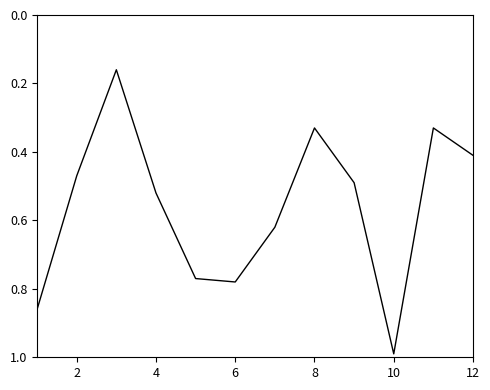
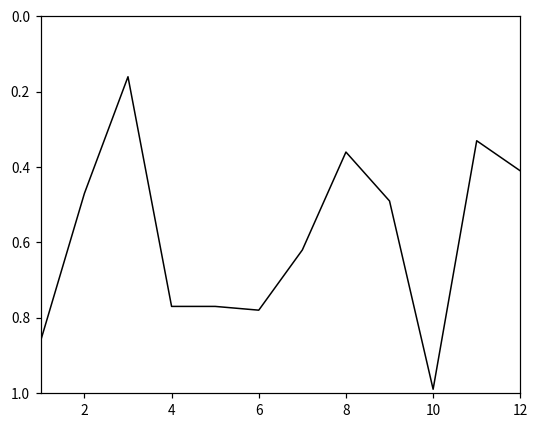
  {
    "2": 0.47,
-   "4": 0.52,
+   "4": 0.77,
    "6": 0.78,
-   "8": 0.33,
+   "8": 0.36,
    "10": 0.99,
    "12": 0.41
  }
